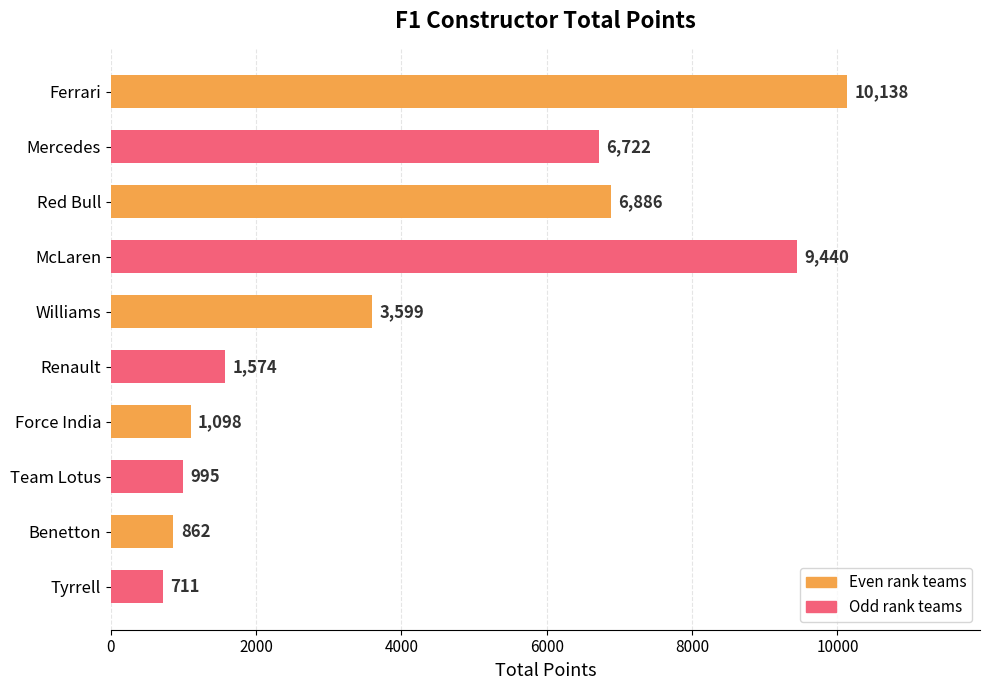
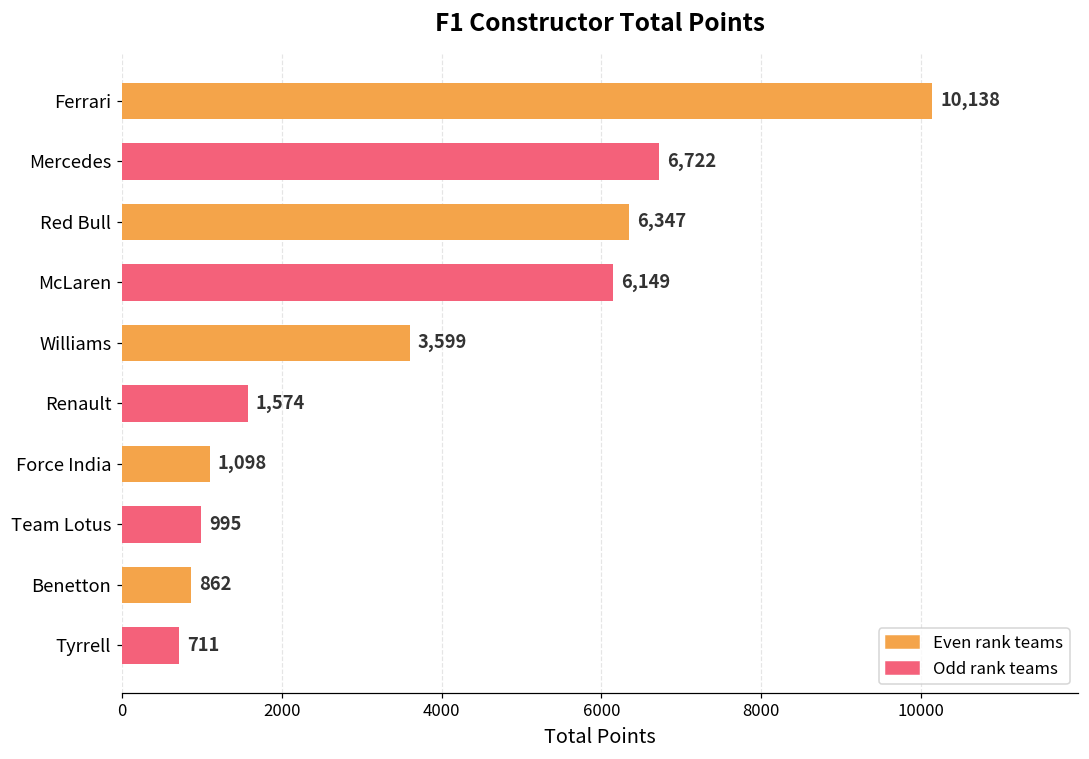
  {
    "Ferrari": "10,138",
    "Mercedes": "6,722",
-   "Red Bull": "6,886",
-   "McLaren": "9,440",
+   "Red Bull": "6,347",
+   "McLaren": "6,149",
    "Williams": "3,599",
    "Renault": "1,574",
    "Force India": "1,098",
    "Team Lotus": "995",
    "Benetton": "862",
    "Tyrrell": "711"
  }
